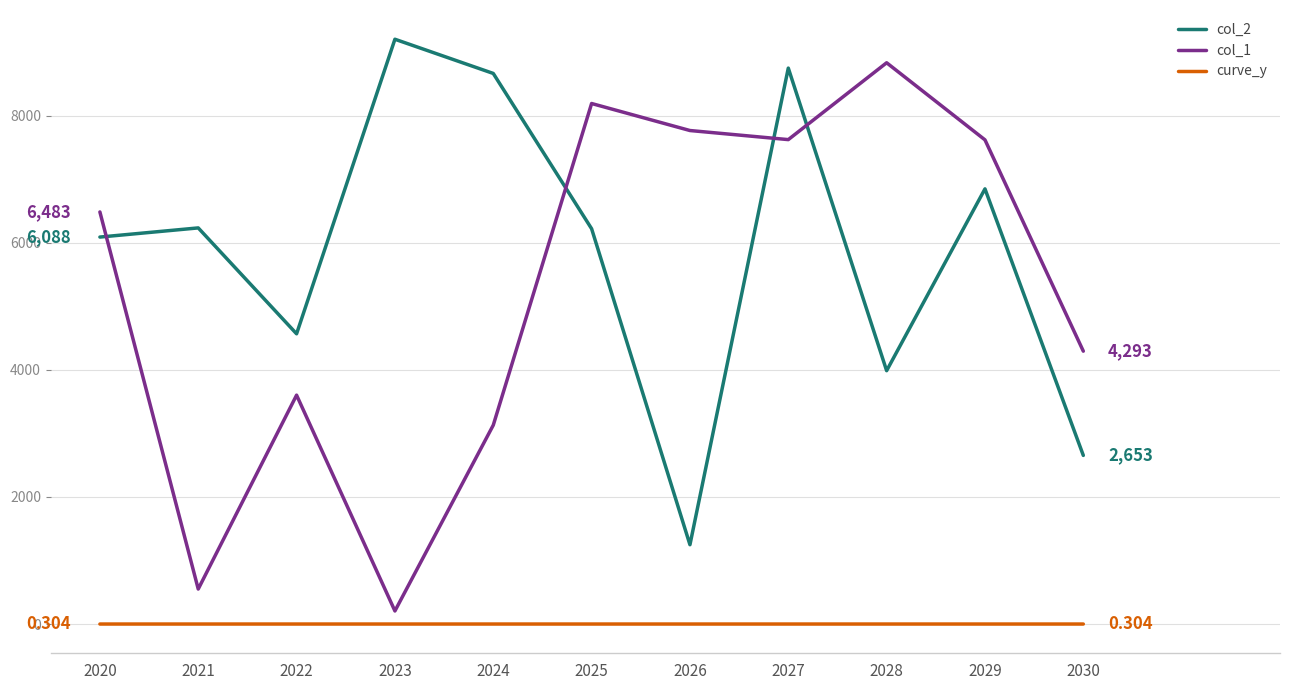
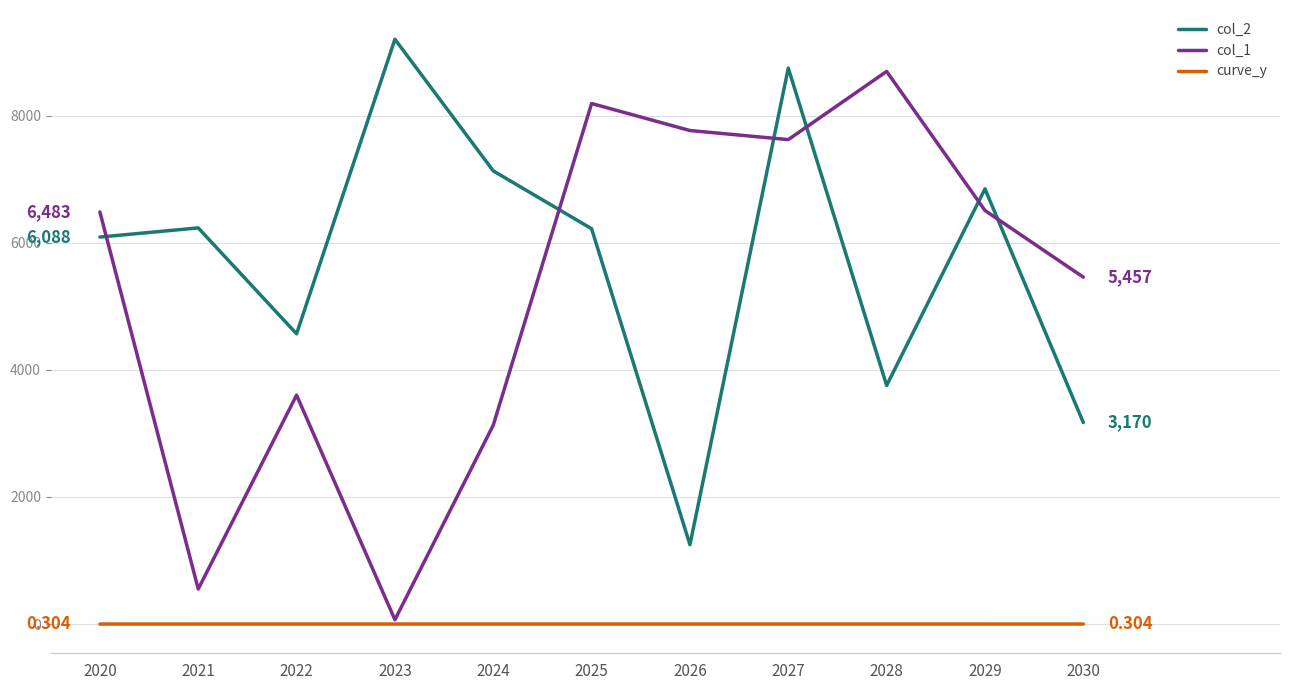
  {
    "col_2": {
-     "2024": "8700",
-     "2028": "4000",
-     "2030": "2,653"
+     "2024": "7100",
+     "2028": "3800",
+     "2030": "3,170"
    },
    "col_1": {
-     "2023": "200",
-     "2028": "8800",
-     "2029": "7600",
-     "2030": "4,293"
+     "2023": "100",
+     "2028": "8700",
+     "2029": "6500",
+     "2030": "5,457"
    },
    "curve_y": {
      "2030": "0.304"
    }
  }
